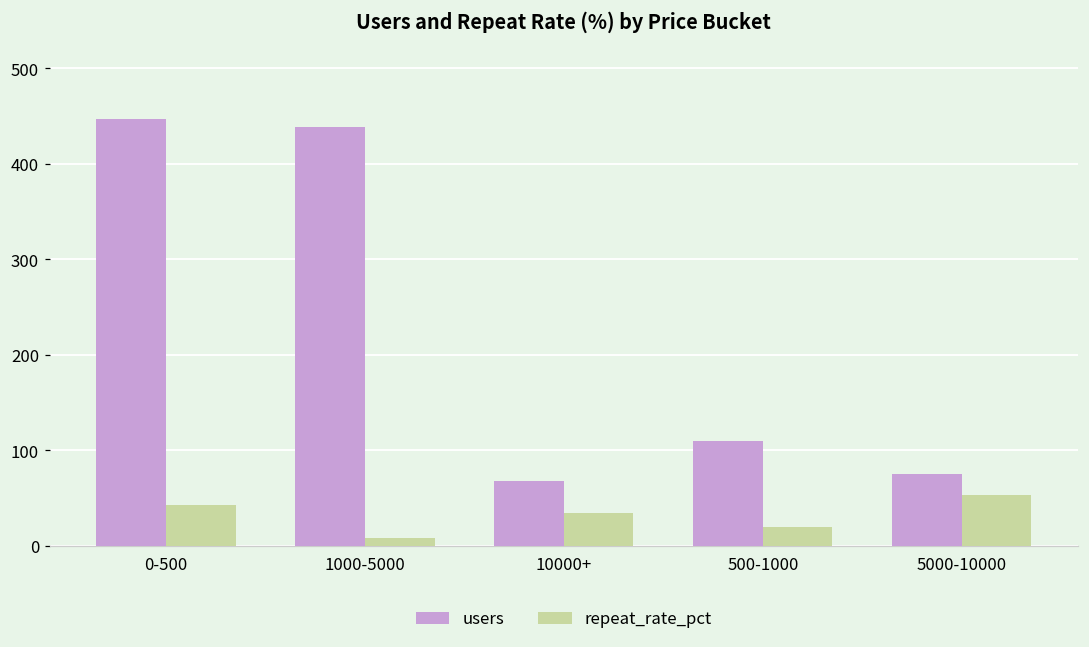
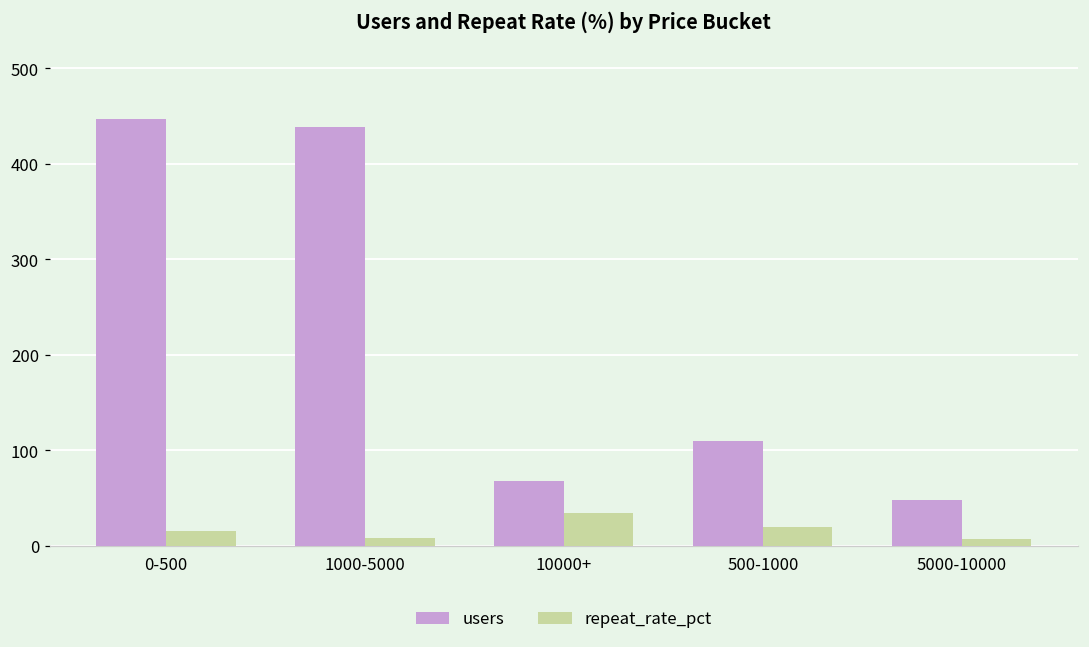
  {
    "users": {
      "0-500": 450,
      "1000-5000": 440,
      "10000+": 70,
      "500-1000": 110,
-     "5000-10000": 80
+     "5000-10000": 50
    },
    "repeat_rate_pct": {
-     "0-500": 40,
+     "0-500": 20,
      "1000-5000": 10,
      "10000+": 30,
      "500-1000": 20,
-     "5000-10000": 50
+     "5000-10000": 10
    }
  }
